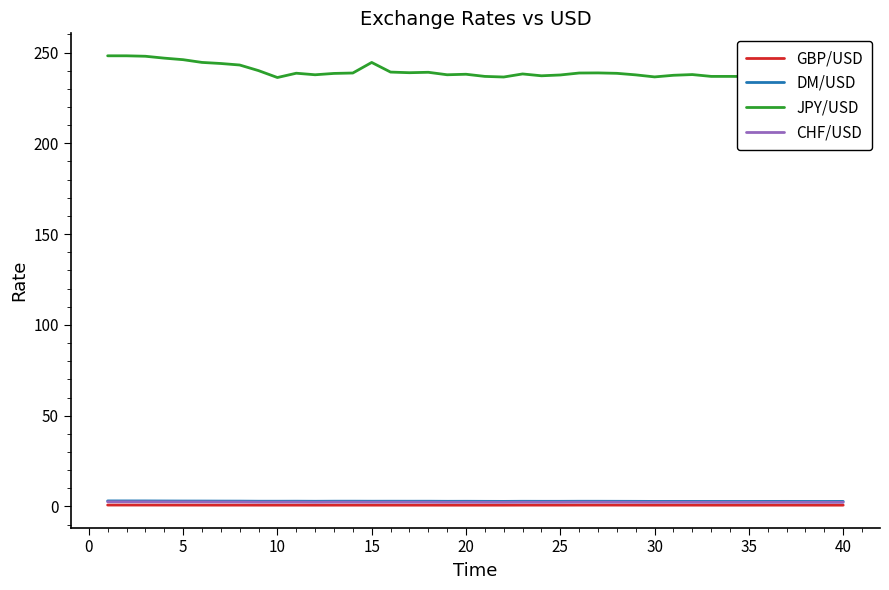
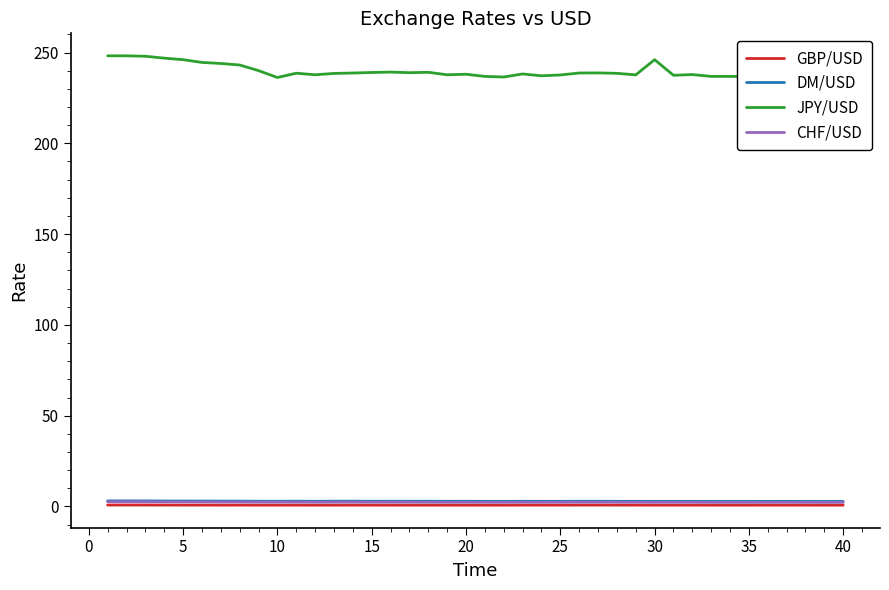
  {
    "GBP/USD": {
      "5": 1,
      "10": 1,
      "15": 1,
      "20": 1,
      "25": 1,
      "30": 1,
      "35": 1,
      "40": 1
    },
    "JPY/USD": {
      "5": 246,
      "10": 236,
-     "15": 245,
+     "15": 239,
      "20": 238,
      "25": 238,
-     "30": 237
+     "30": 246
    }
  }
